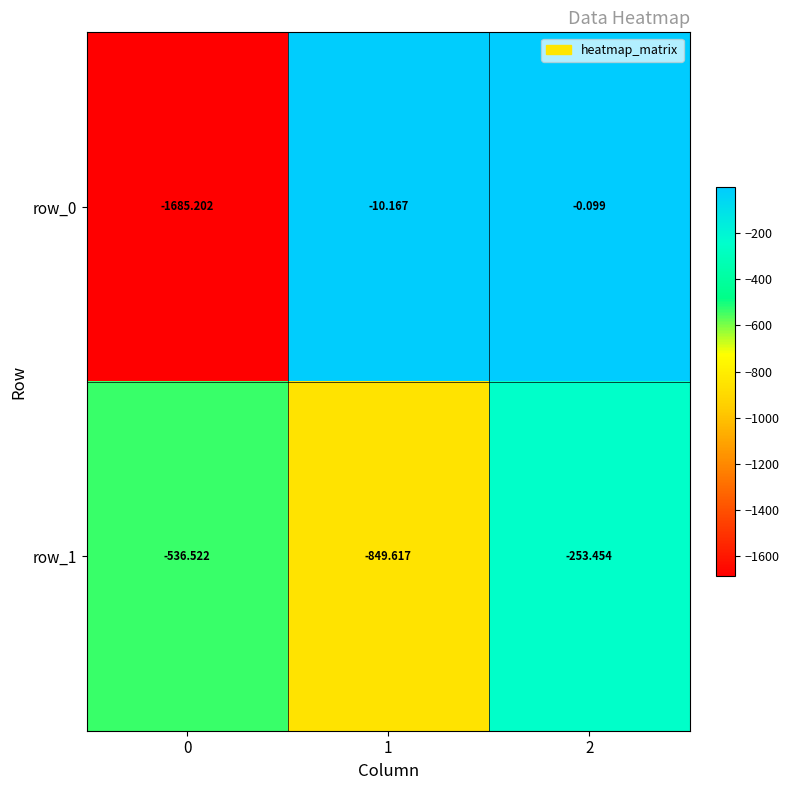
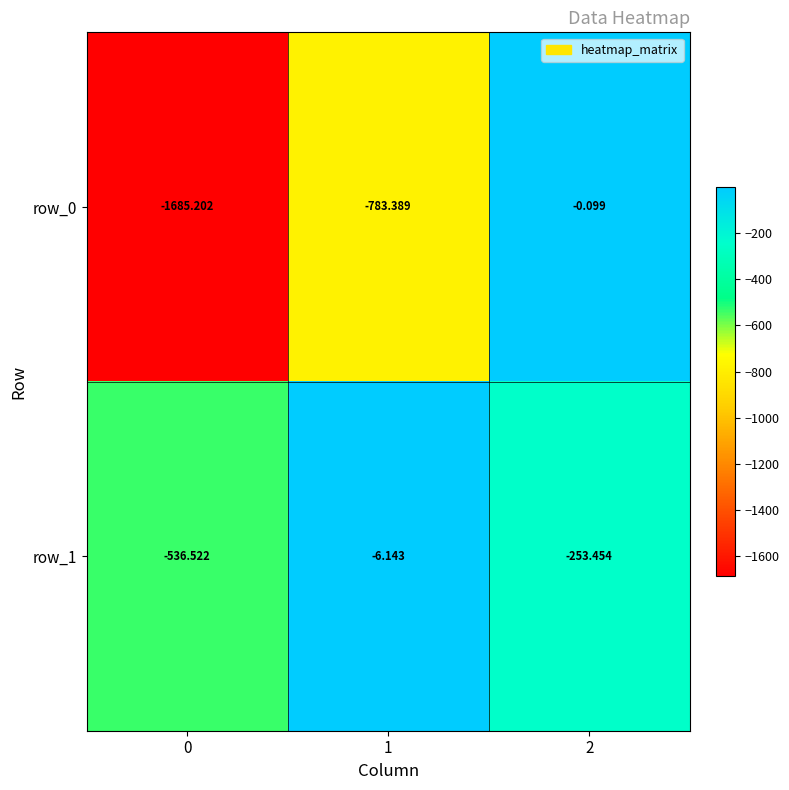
  {
    "row_0": {
      "0": -1685.202,
-     "1": -10.167,
+     "1": -783.389,
      "2": -0.099
    },
    "row_1": {
      "0": -536.522,
-     "1": -849.617,
+     "1": -6.143,
      "2": -253.454
    }
  }
